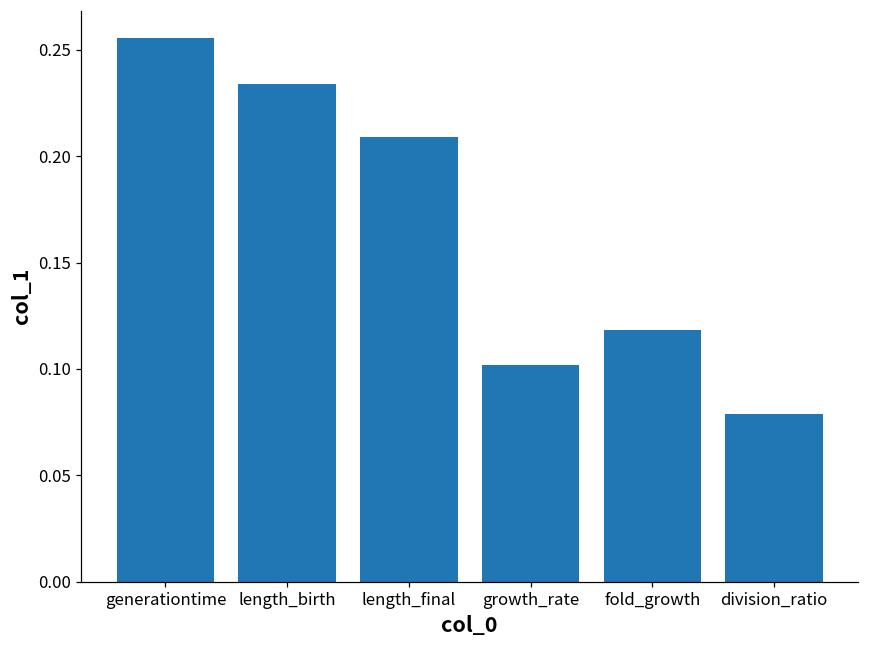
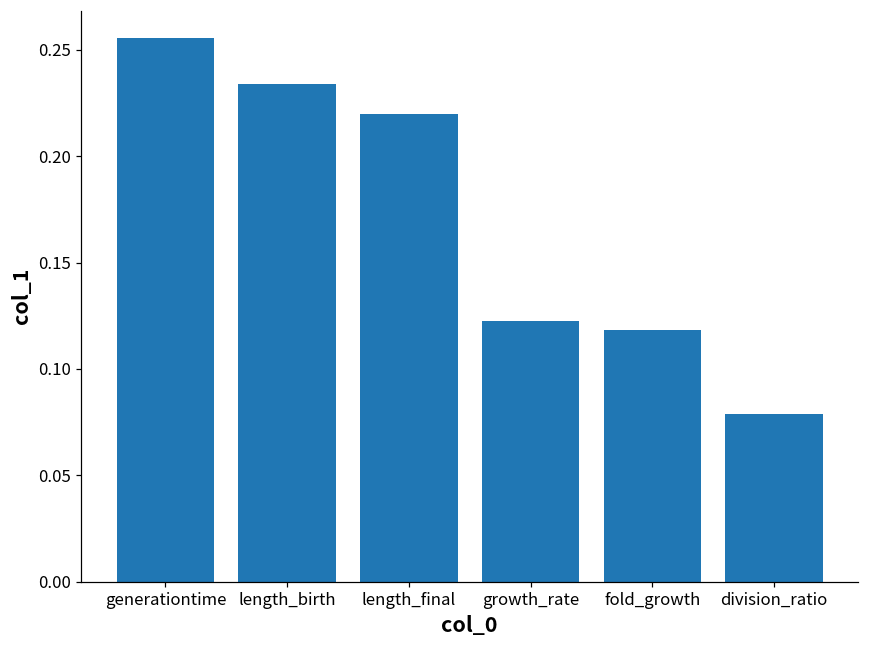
  {
    "generationtime": 0.255,
    "length_birth": 0.234,
-   "length_final": 0.209,
-   "growth_rate": 0.102,
+   "length_final": 0.220,
+   "growth_rate": 0.122,
    "fold_growth": 0.118,
    "division_ratio": 0.079
  }
